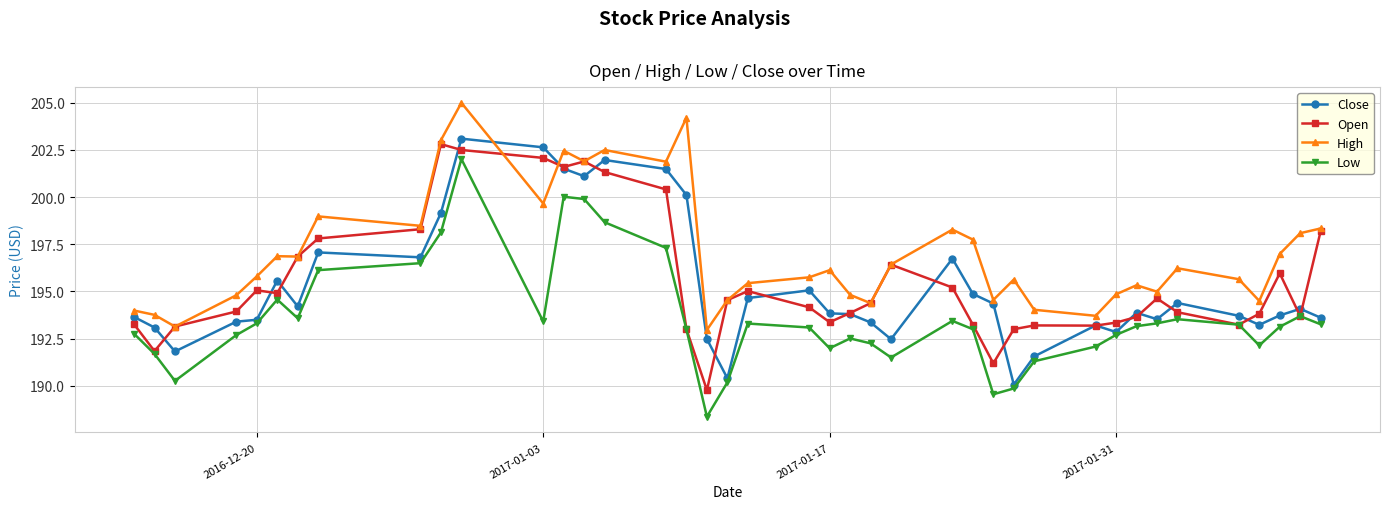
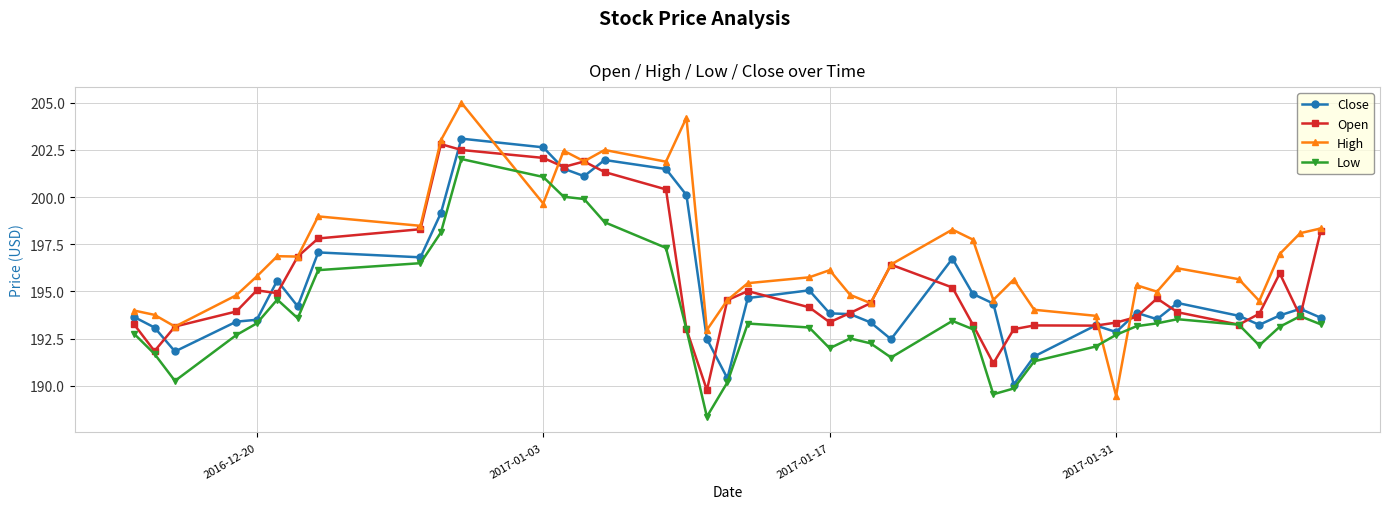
  {
    "Close": {
      "2016-12-20": 193.5,
      "2017-01-03": 202.6,
      "2017-01-17": 193.8,
      "2017-01-31": 192.9
    },
    "Open": {
      "2016-12-20": 195.1,
      "2017-01-03": 202.1,
      "2017-01-17": 193.4,
      "2017-01-31": 193.4
    },
    "High": {
      "2016-12-20": 195.8,
      "2017-01-03": 199.7,
      "2017-01-17": 196.1,
-     "2017-01-31": 194.9
+     "2017-01-31": 189.5
    },
    "Low": {
      "2016-12-20": 193.3,
-     "2017-01-03": 193.4,
+     "2017-01-03": 201.1,
      "2017-01-17": 192.0,
      "2017-01-31": 192.7
    }
  }
